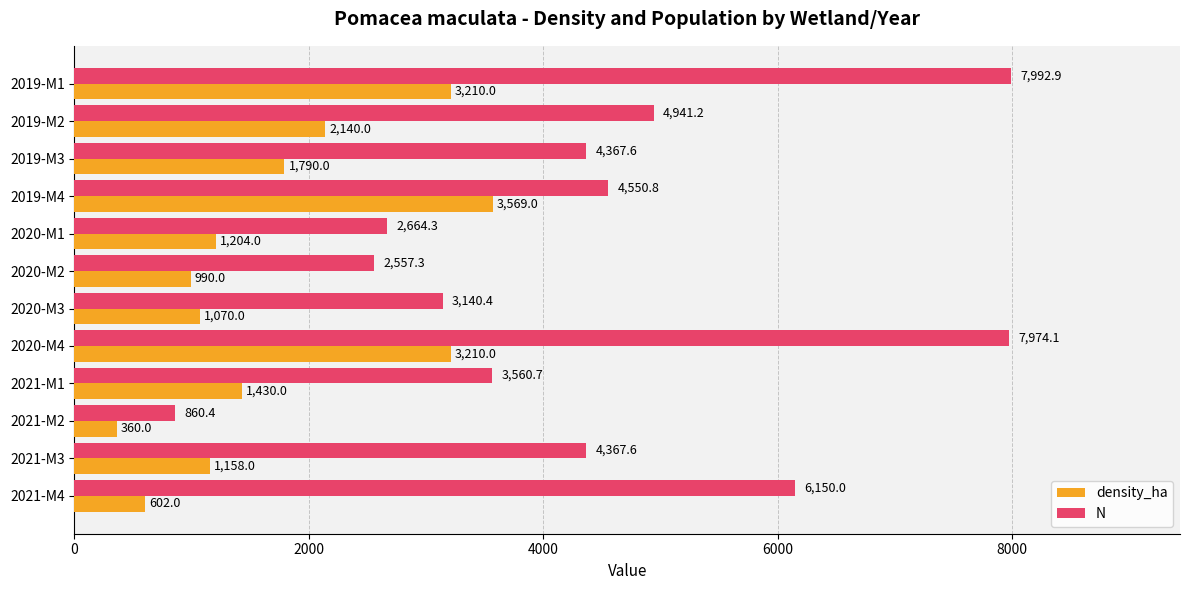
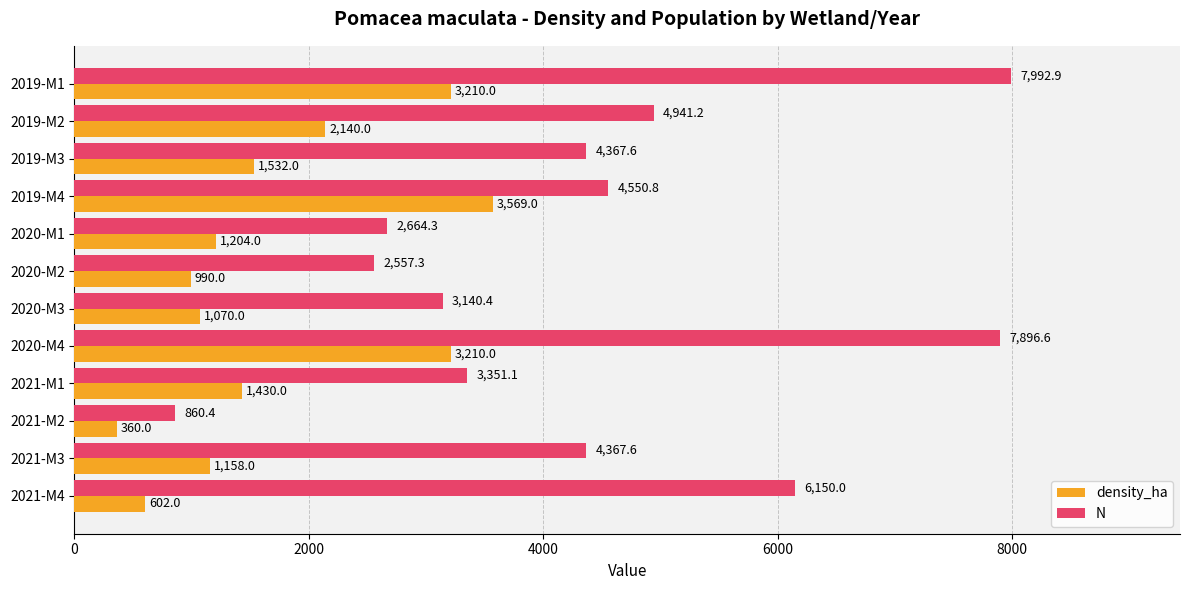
  {
    "density_ha": {
      "2019-M1": "3,210.0",
      "2019-M2": "2,140.0",
-     "2019-M3": "1,790.0",
+     "2019-M3": "1,532.0",
      "2019-M4": "3,569.0",
      "2020-M1": "1,204.0",
      "2020-M2": "990.0",
      "2020-M3": "1,070.0",
      "2020-M4": "3,210.0",
      "2021-M1": "1,430.0",
      "2021-M2": "360.0",
      "2021-M3": "1,158.0",
      "2021-M4": "602.0"
    },
    "N": {
      "2019-M1": "7,992.9",
      "2019-M2": "4,941.2",
      "2019-M3": "4,367.6",
      "2019-M4": "4,550.8",
      "2020-M1": "2,664.3",
      "2020-M2": "2,557.3",
      "2020-M3": "3,140.4",
-     "2020-M4": "7,974.1",
-     "2021-M1": "3,560.7",
+     "2020-M4": "7,896.6",
+     "2021-M1": "3,351.1",
      "2021-M2": "860.4",
      "2021-M3": "4,367.6",
      "2021-M4": "6,150.0"
    }
  }
